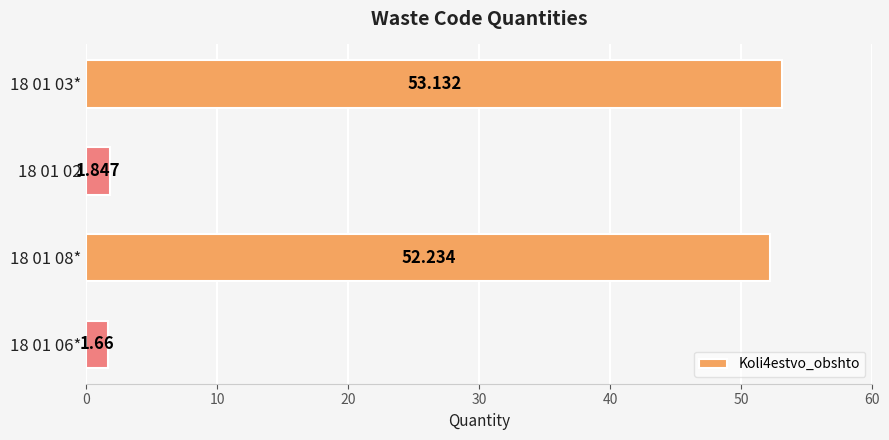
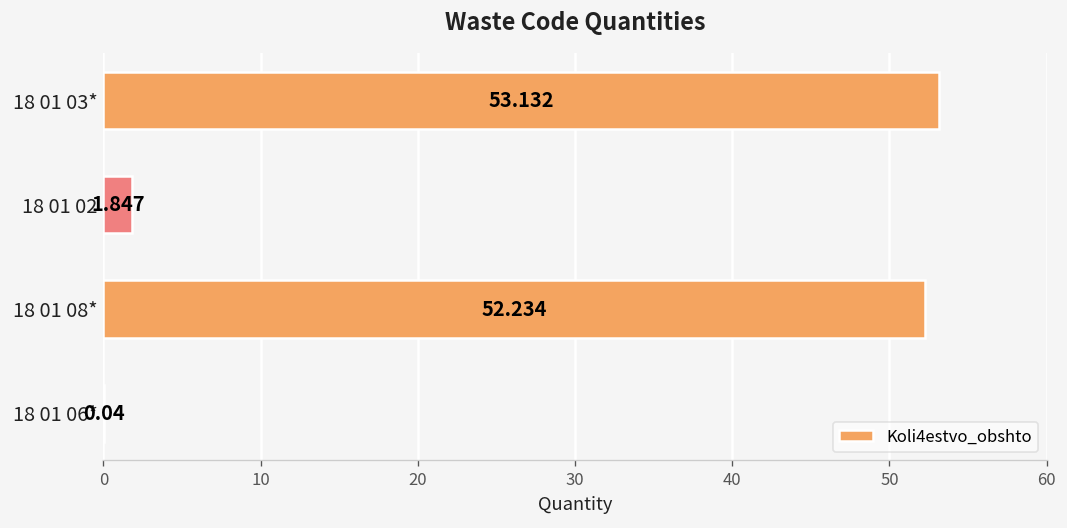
  {
    "18 01 03*": 53.132,
    "18 01 02": 1.847,
    "18 01 08*": 52.234,
-   "18 01 06*": 1.66
+   "18 01 06*": 0.04
  }
